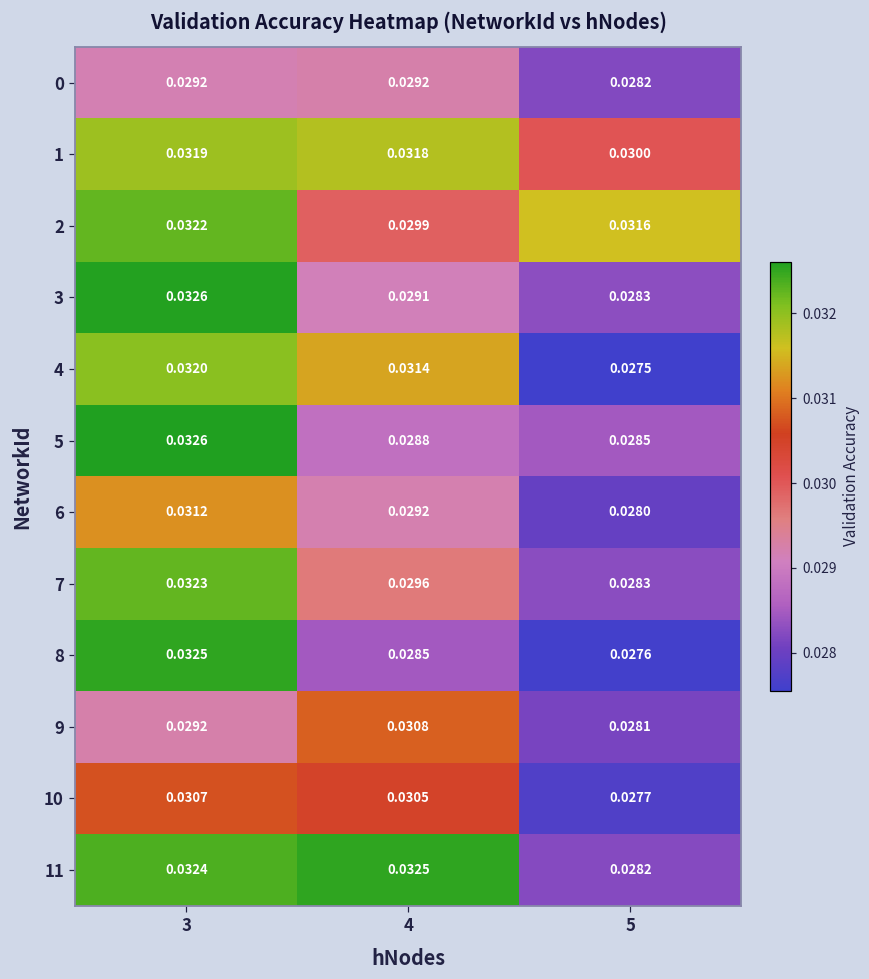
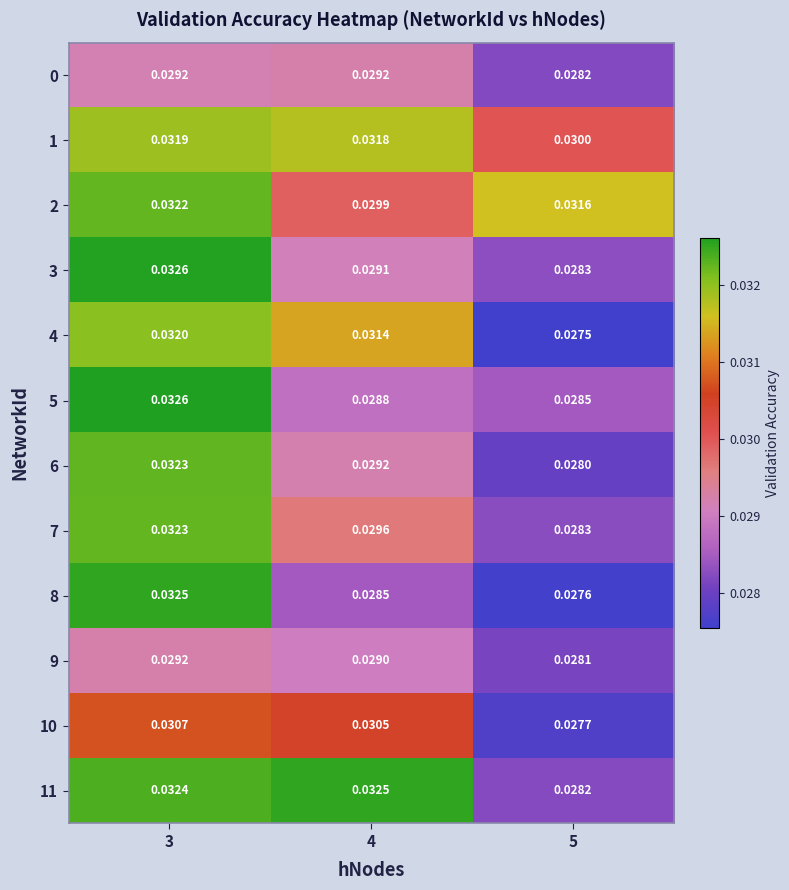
  {
    "6": {
-     "3": 0.0312
+     "3": 0.0323
    },
    "9": {
-     "4": 0.0308
+     "4": 0.0290
    }
  }
